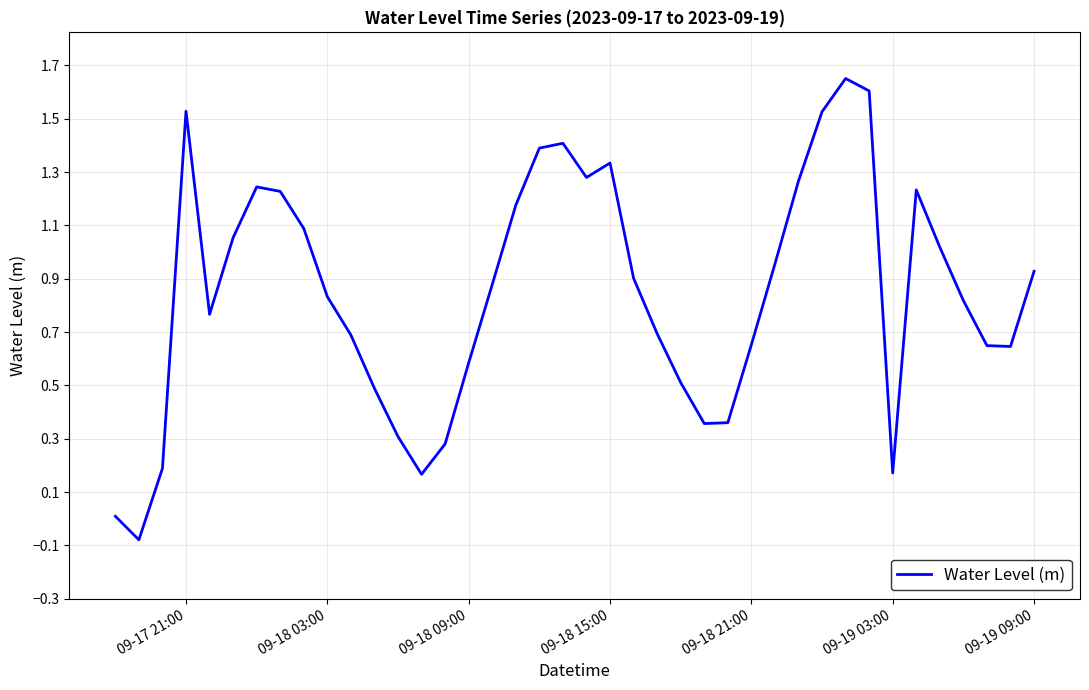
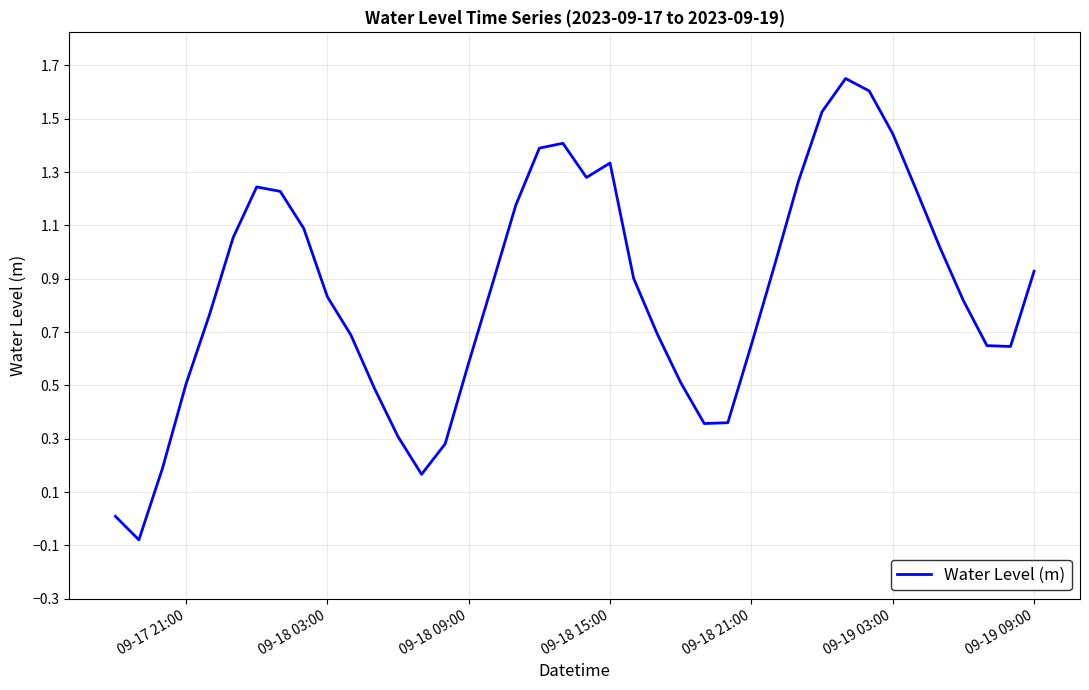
  {
-   "09-17 21:00": 1.53,
+   "09-17 21:00": 0.50,
    "09-18 03:00": 0.83,
    "09-18 09:00": 0.58,
    "09-18 15:00": 1.33,
    "09-18 21:00": 0.65,
-   "09-19 03:00": 0.17,
+   "09-19 03:00": 1.44,
    "09-19 09:00": 0.93
  }
